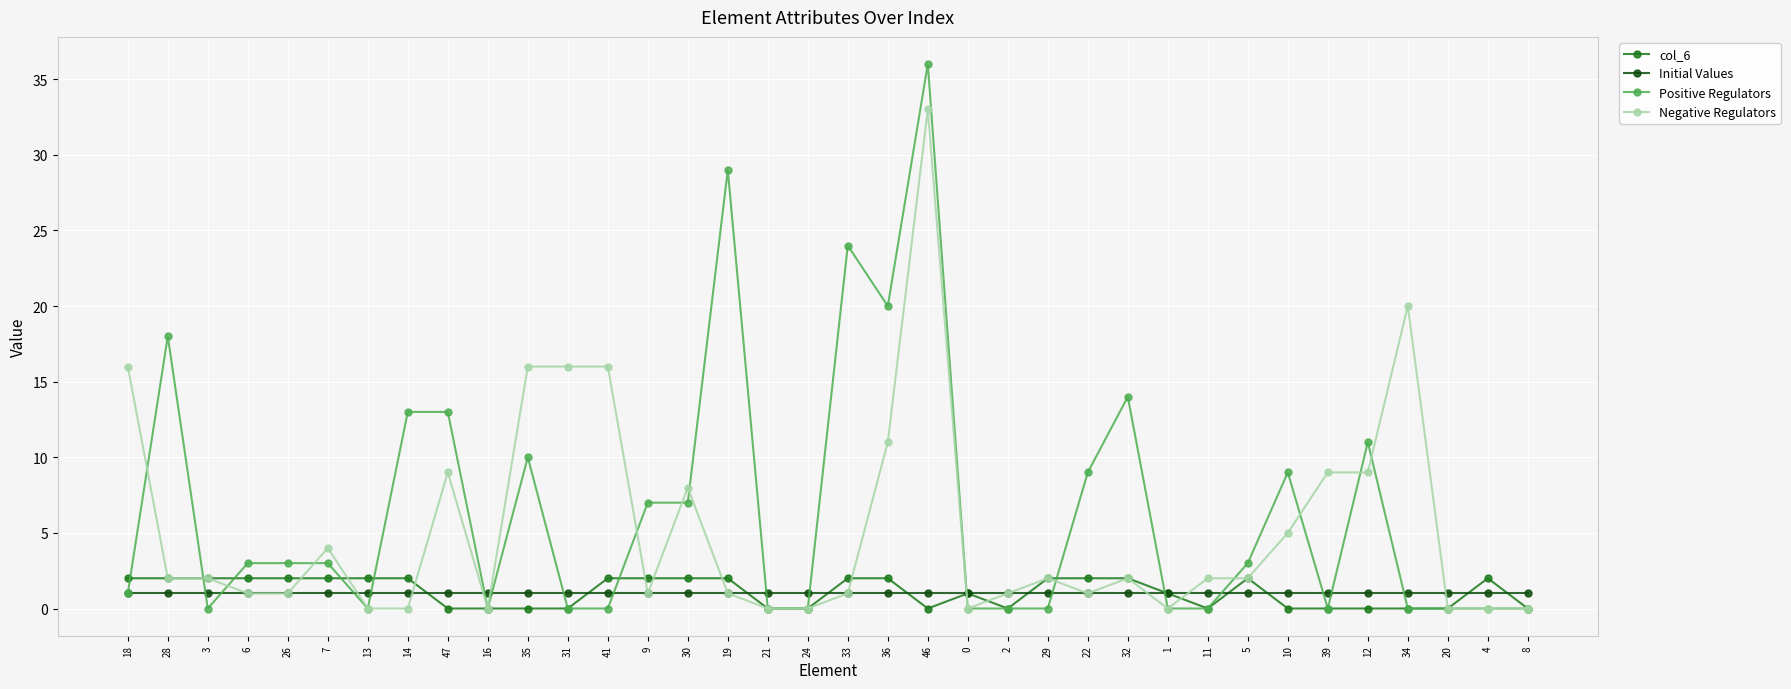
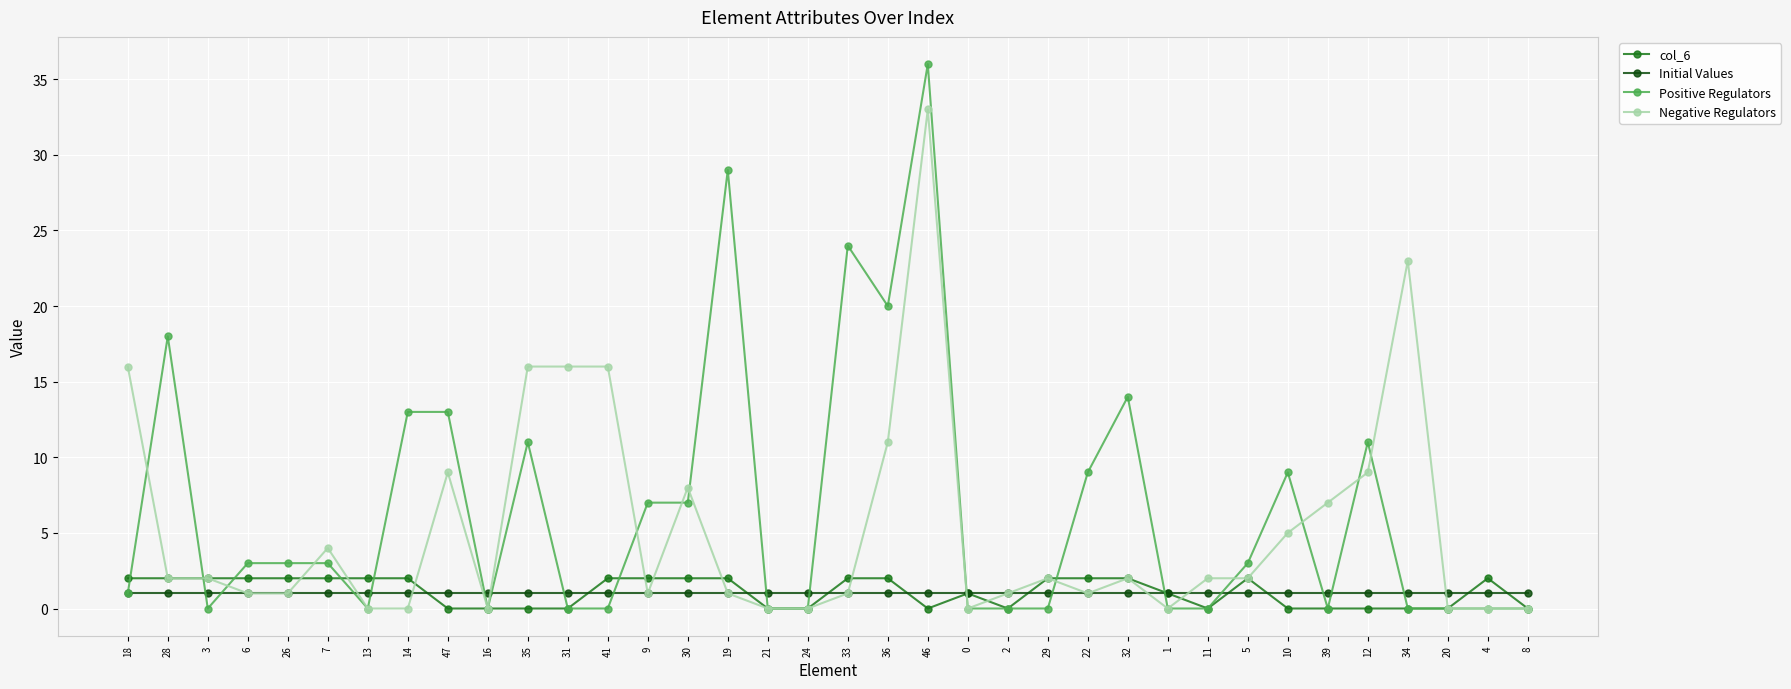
  {
    "Positive Regulators": {
      "28": 18,
      "3": 0,
      "6": 3,
      "26": 3,
      "7": 3,
      "14": 13,
      "47": 13,
-     "35": 10,
+     "35": 11,
      "41": 0,
      "9": 7,
      "30": 7,
      "19": 29,
      "33": 24,
      "36": 20,
      "46": 36,
      "29": 0,
      "22": 9,
      "32": 14,
      "5": 3,
      "10": 9,
      "12": 11
    },
    "Negative Regulators": {
      "18": 16,
      "7": 4,
      "14": 0,
      "47": 9,
      "35": 16,
      "31": 16,
      "41": 16,
      "30": 8,
      "36": 11,
      "46": 33,
      "11": 2,
      "10": 5,
-     "39": 9,
+     "39": 7,
      "12": 9,
-     "34": 20
+     "34": 23
    }
  }
